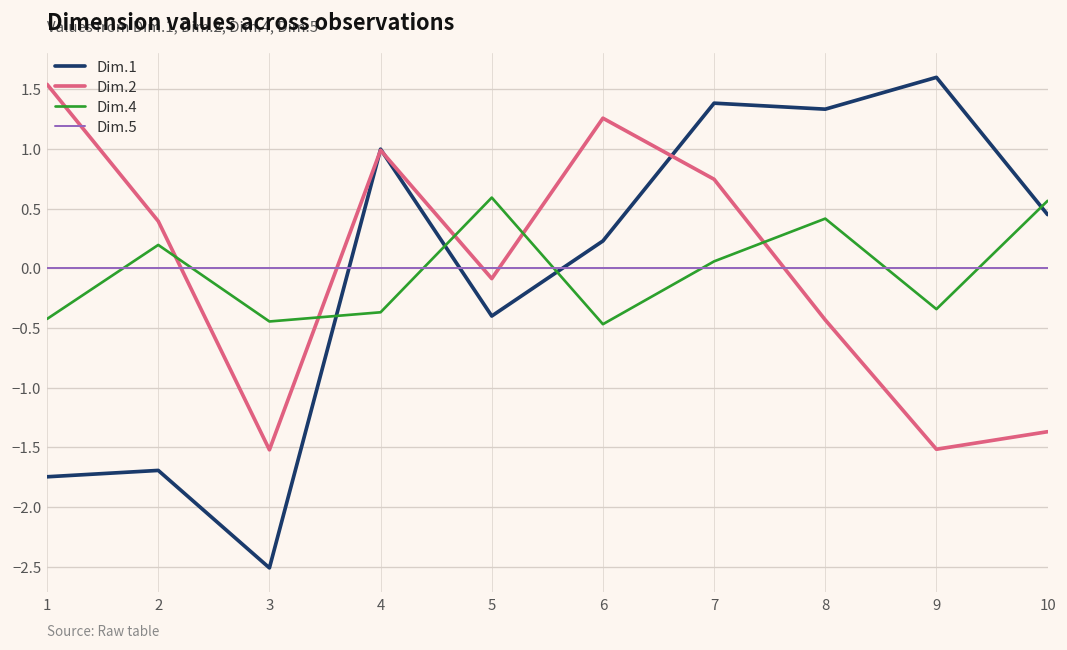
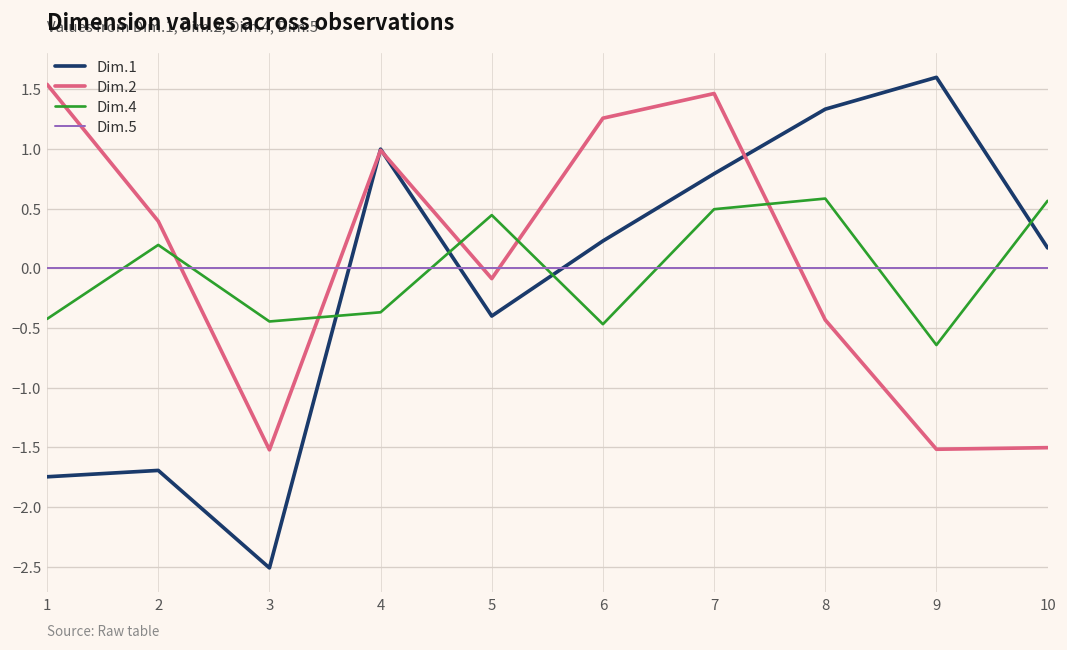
  {
    "Dim.1": {
      "1": -1.7,
      "2": -1.7,
      "3": -2.5,
      "5": -0.4,
      "6": 0.2,
-     "7": 1.4,
+     "7": 0.8,
      "8": 1.3,
      "9": 1.6,
-     "10": 0.4
+     "10": 0.2
    },
    "Dim.2": {
      "1": 1.5,
      "2": 0.4,
      "3": -1.5,
      "5": -0.1,
      "6": 1.3,
-     "7": 0.7,
+     "7": 1.5,
      "8": -0.4,
      "9": -1.5,
-     "10": -1.4
+     "10": -1.5
    },
    "Dim.4": {
      "1": -0.4,
      "2": 0.2,
      "3": -0.4,
      "4": -0.4,
-     "5": 0.6,
+     "5": 0.4,
      "6": -0.5,
-     "7": 0.1,
-     "8": 0.4,
-     "9": -0.3,
+     "7": 0.5,
+     "8": 0.6,
+     "9": -0.6,
      "10": 0.6
    },
    "Dim.5": {
      "1": 0.0,
      "2": 0.0,
      "3": 0.0,
      "4": 0.0,
      "5": 0.0,
      "6": 0.0,
      "7": 0.0,
      "8": 0.0,
      "9": 0.0,
      "10": 0.0
    }
  }
